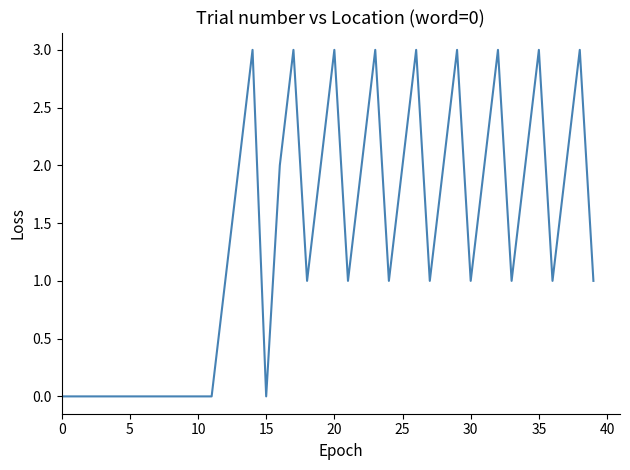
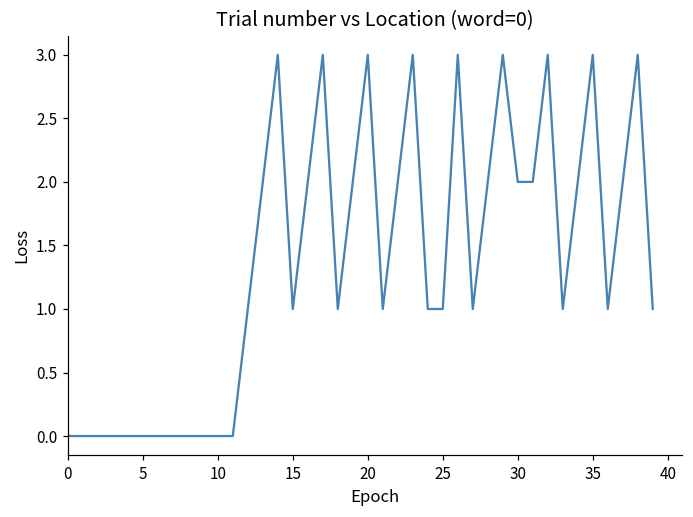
  {
    "0": 0,
    "5": 0,
    "10": 0,
-   "15": 0,
+   "15": 1,
    "20": 3,
-   "25": 2,
-   "30": 1,
+   "25": 1,
+   "30": 2,
    "35": 3
  }
